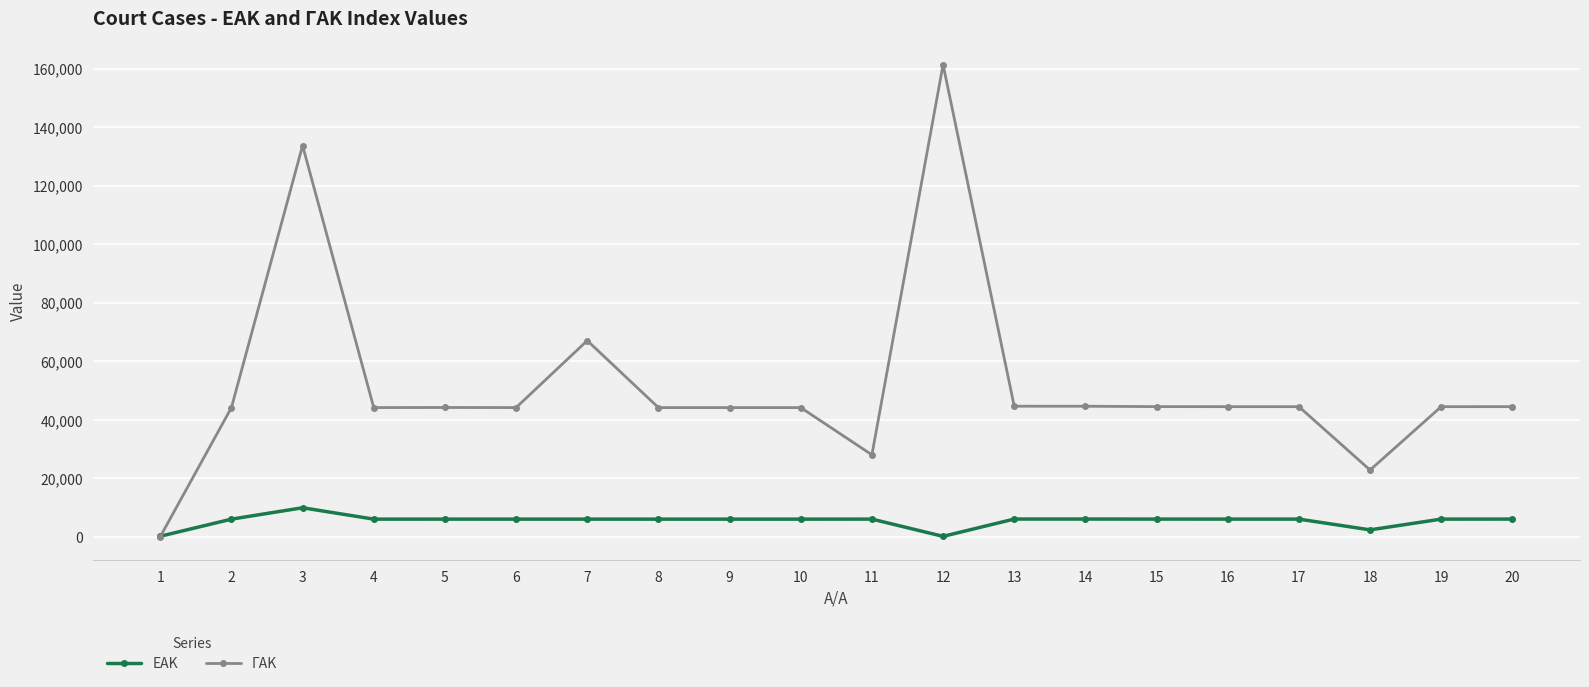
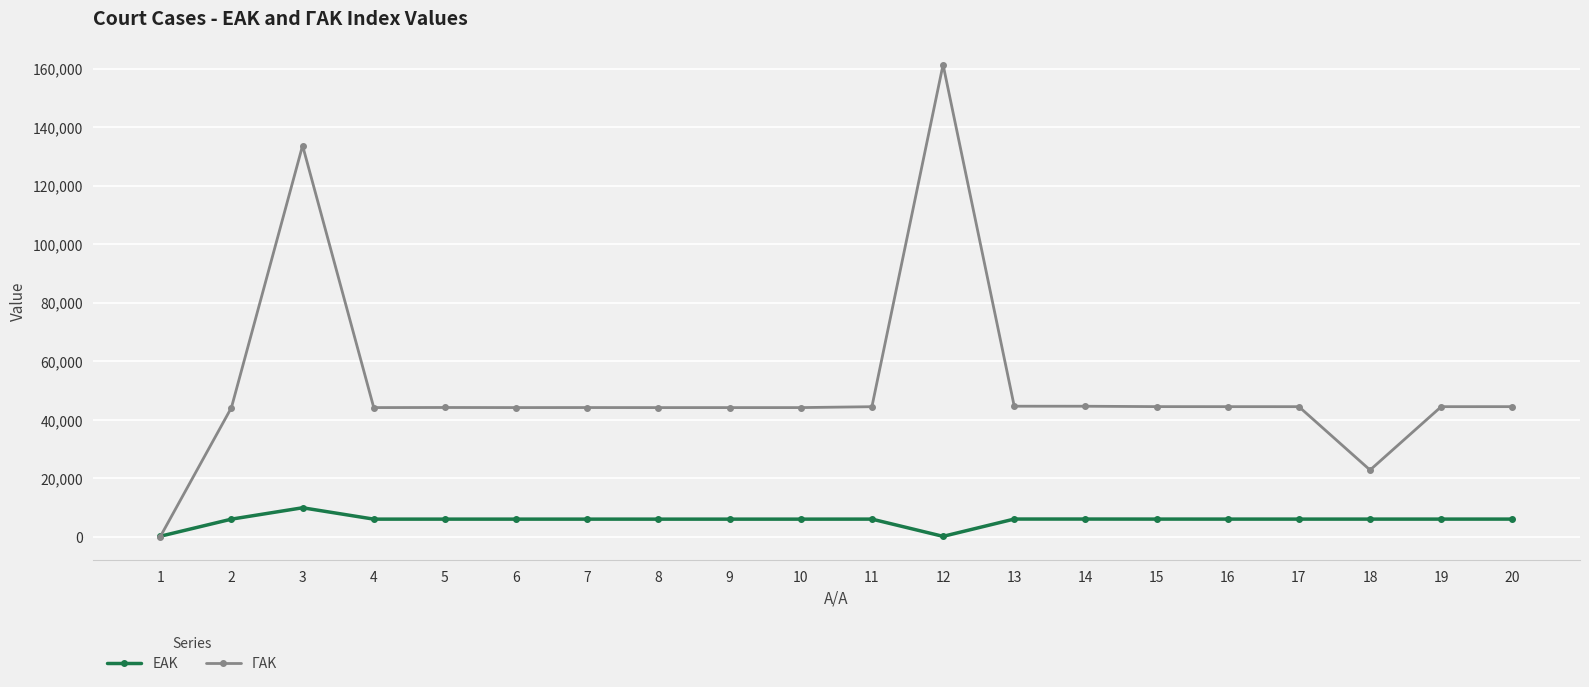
  {
    "ΕΑΚ": {
      "2": "6,000",
      "3": "10,000",
      "4": "6,000",
      "5": "6,000",
      "6": "6,000",
      "7": "6,000",
      "8": "6,000",
      "9": "6,000",
      "10": "6,000",
      "11": "6,000",
      "12": "0",
      "13": "6,000",
      "14": "6,000",
      "15": "6,000",
      "16": "6,000",
      "17": "6,000",
-     "18": "2,000",
+     "18": "6,000",
      "19": "6,000",
      "20": "6,000"
    },
    "ΓΑΚ": {
      "2": "44,000",
      "3": "134,000",
      "4": "44,000",
      "5": "44,000",
      "6": "44,000",
-     "7": "67,000",
+     "7": "44,000",
      "8": "44,000",
      "9": "44,000",
      "10": "44,000",
-     "11": "28,000",
+     "11": "44,000",
      "12": "161,000",
      "13": "45,000",
      "14": "45,000",
      "15": "44,000",
      "16": "44,000",
      "17": "44,000",
      "18": "23,000",
      "19": "44,000",
      "20": "44,000"
    }
  }
